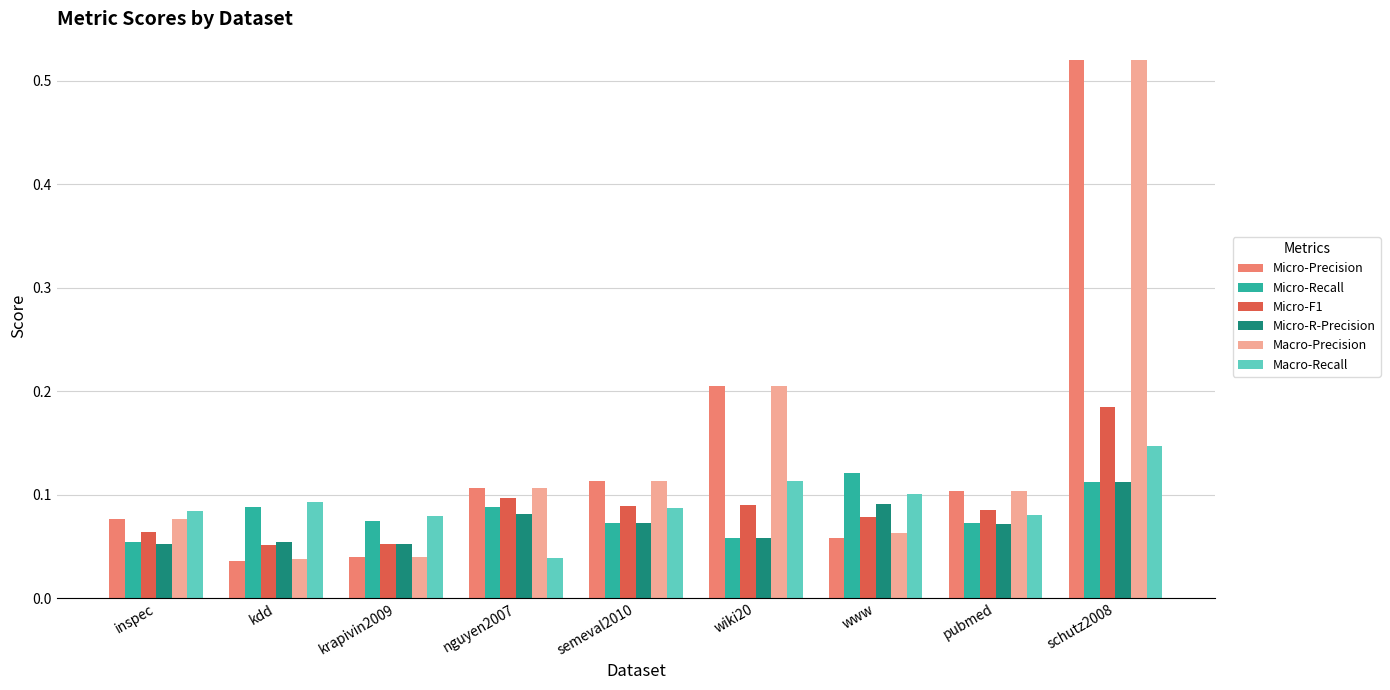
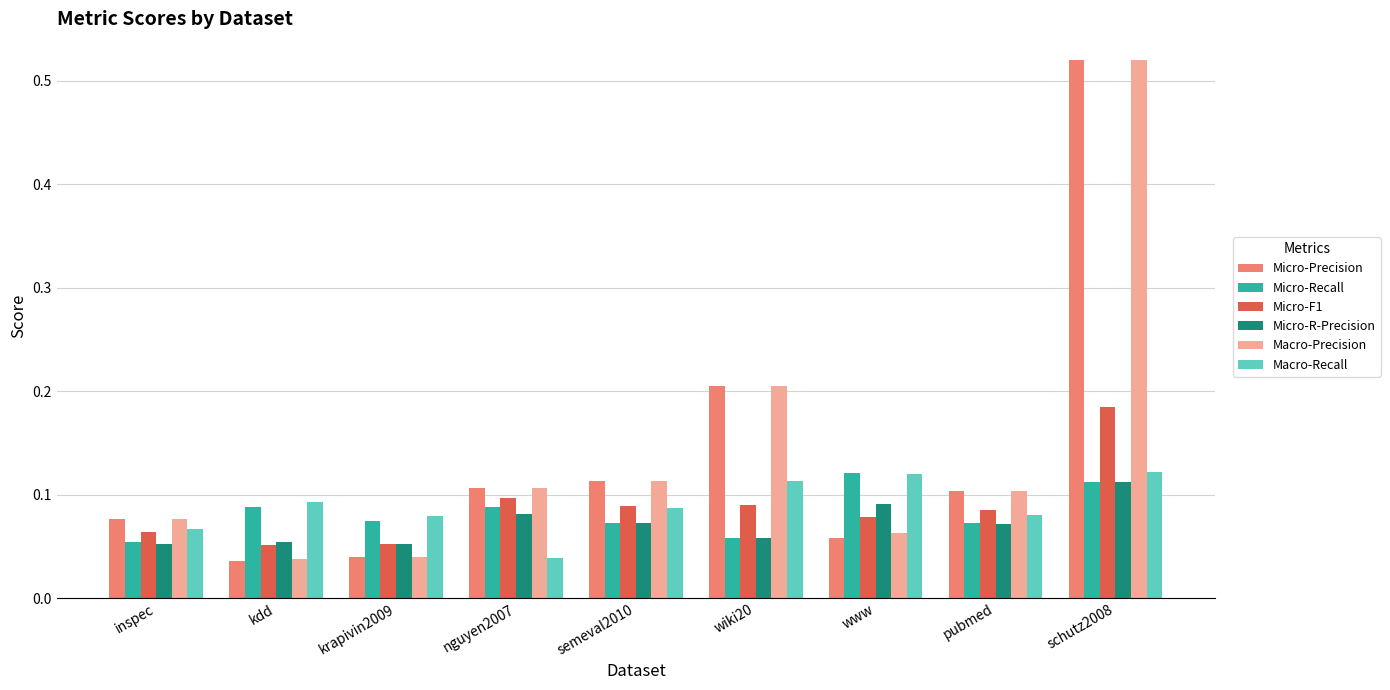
  {
    "Macro-Recall": {
-     "inspec": 0.085,
+     "inspec": 0.067,
      "kdd": 0.093,
      "krapivin2009": 0.080,
      "nguyen2007": 0.039,
      "semeval2010": 0.087,
      "wiki20": 0.113,
-     "www": 0.101,
+     "www": 0.120,
      "pubmed": 0.080,
-     "schutz2008": 0.147
+     "schutz2008": 0.122
    }
  }
